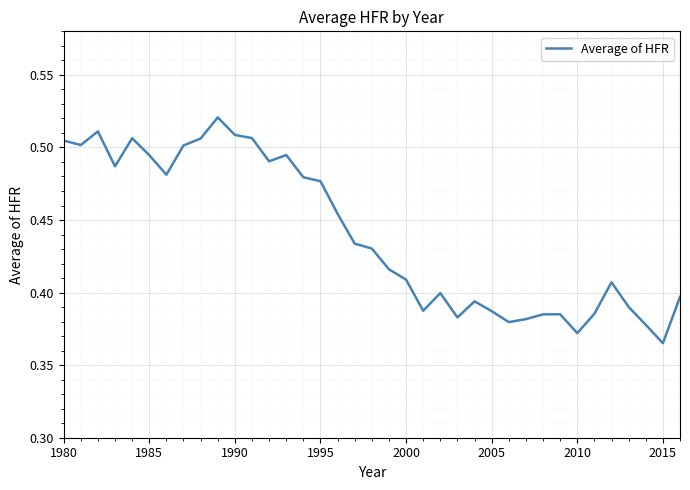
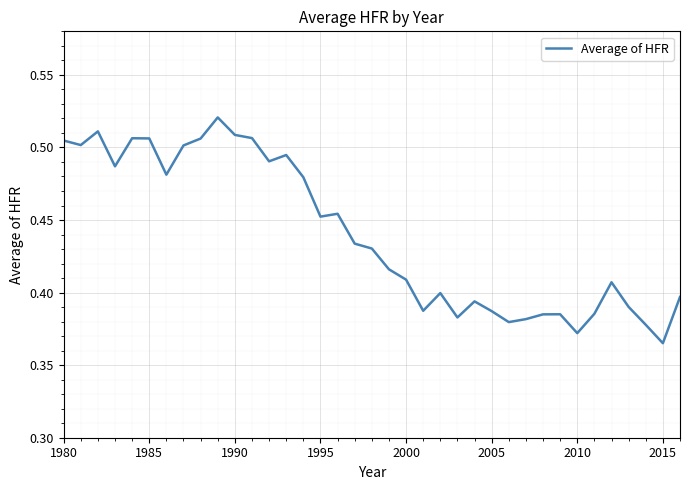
  {
    "1980": 0.505,
-   "1985": 0.495,
+   "1985": 0.506,
    "1990": 0.509,
-   "1995": 0.477,
+   "1995": 0.452,
    "2000": 0.409,
    "2005": 0.387,
    "2010": 0.372,
    "2015": 0.365
  }
